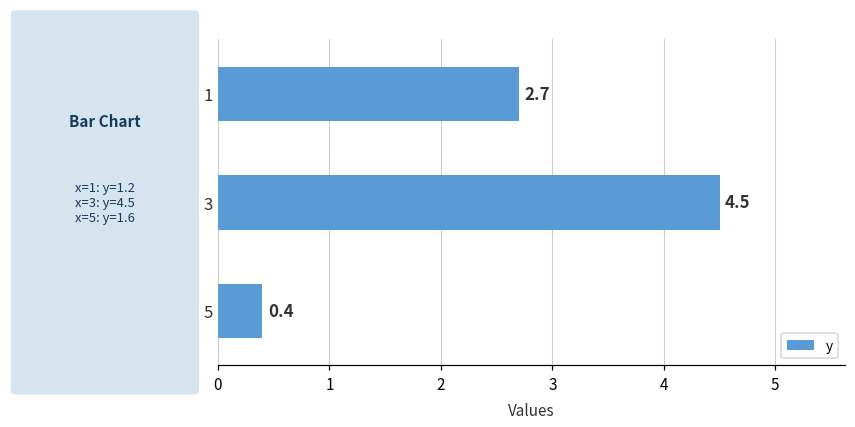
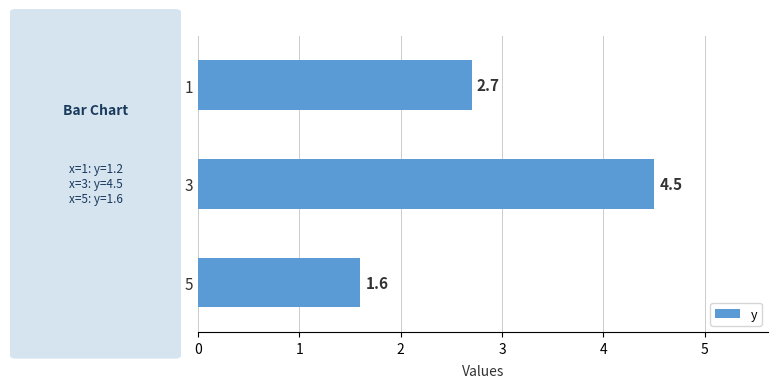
  {
    "1": 2.7,
    "3": 4.5,
-   "5": 0.4
+   "5": 1.6
  }
